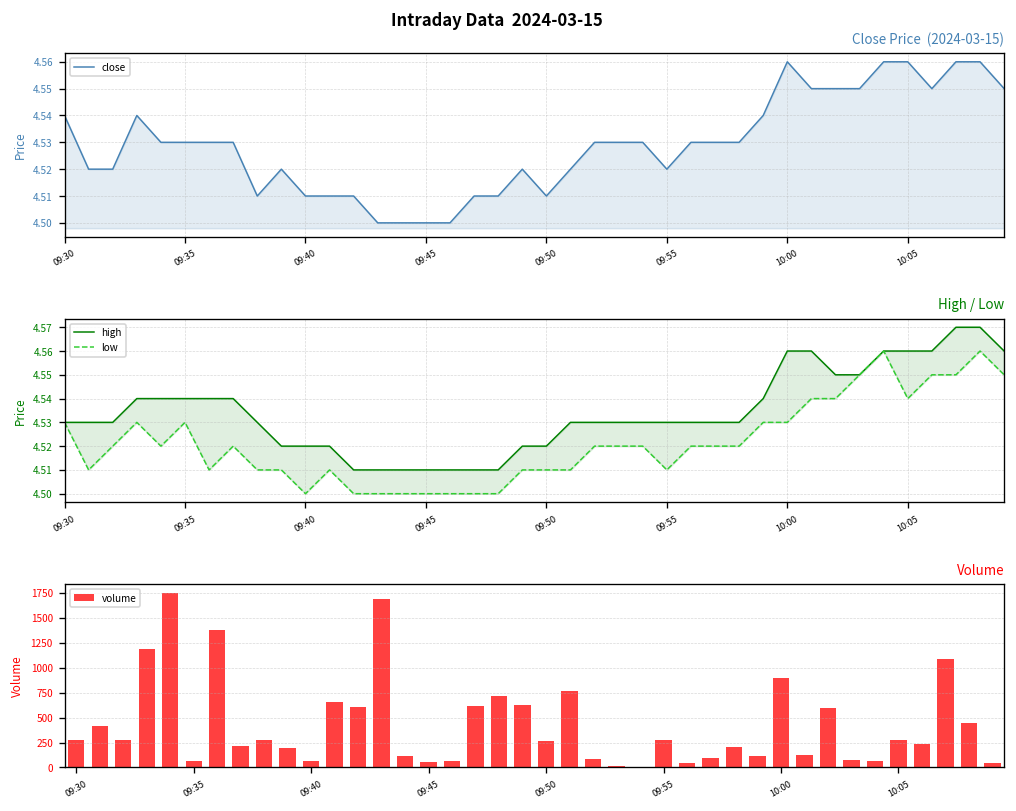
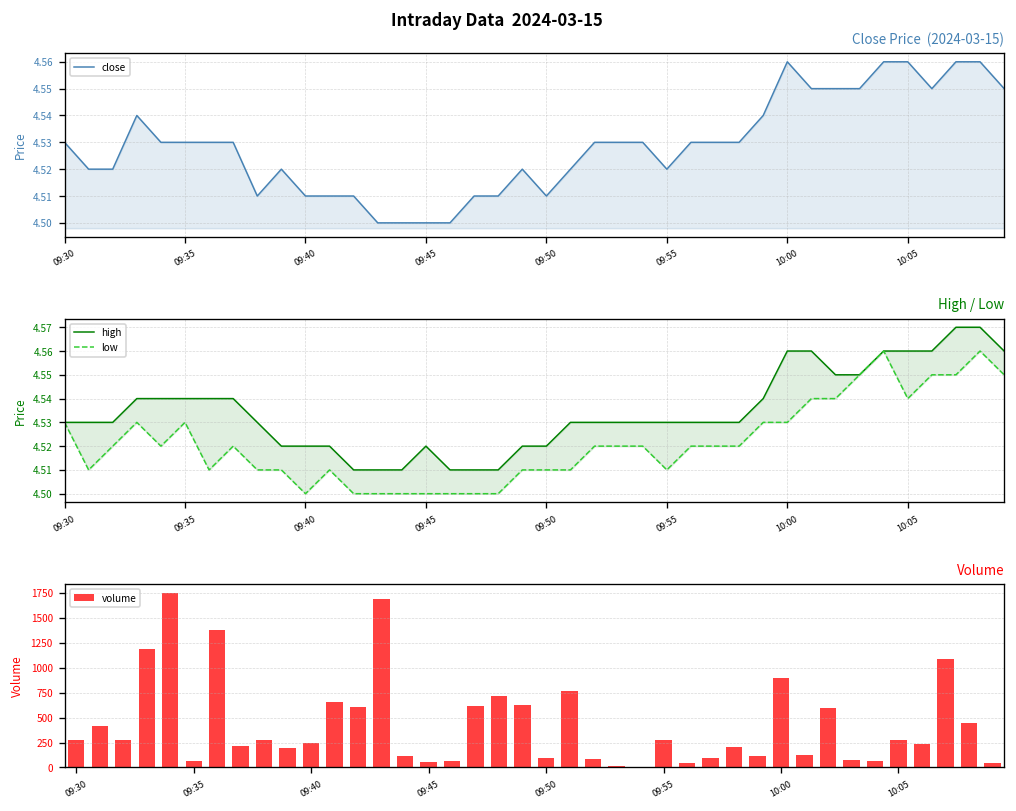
  {
    "Close Price (2024-03-15)": {
-     "09:30": 4.54,
+     "09:30": 4.53,
      "09:35": 4.53,
      "09:40": 4.51,
      "09:45": 4.50,
      "09:50": 4.51,
      "09:55": 4.52,
      "10:00": 4.56,
      "10:05": 4.56
    },
    "High / Low": {
      "high": {
        "09:35": 4.54,
        "09:40": 4.52,
-       "09:45": 4.51,
+       "09:45": 4.52,
        "09:50": 4.52,
        "09:55": 4.53,
        "10:00": 4.56,
        "10:05": 4.56
      },
      "low": {
        "09:35": 4.53,
        "09:40": 4.50,
        "09:45": 4.50,
        "09:50": 4.51,
        "09:55": 4.51,
        "10:00": 4.53,
        "10:05": 4.54
      }
    },
    "Volume": {
      "09:30": 300,
      "09:35": 100,
-     "09:40": 100,
+     "09:40": 200,
      "09:45": 100,
-     "09:50": 300,
+     "09:50": 100,
      "09:55": 300,
      "10:00": 900,
      "10:05": 300
    }
  }
